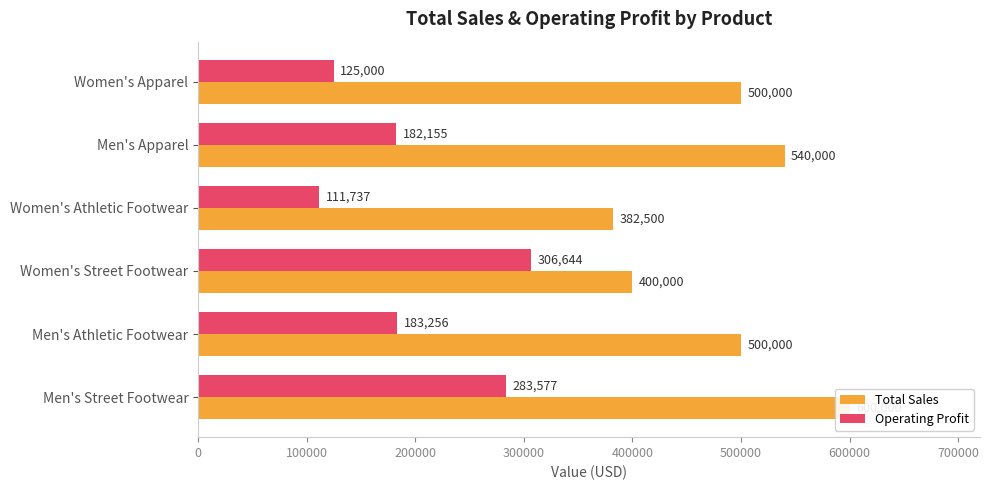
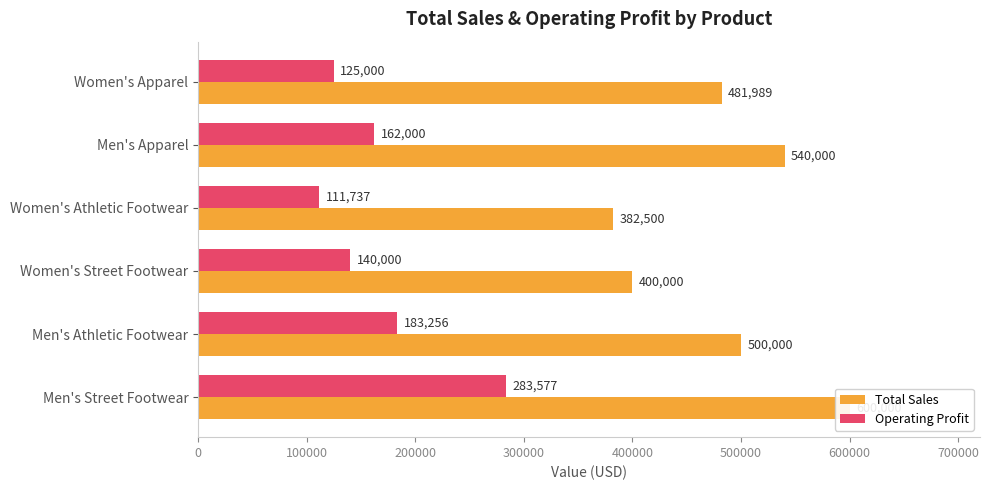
  {
    "Total Sales": {
-     "Women's Apparel": "500,000",
+     "Women's Apparel": "481,989",
      "Men's Apparel": "540,000",
      "Women's Athletic Footwear": "382,500",
      "Women's Street Footwear": "400,000",
      "Men's Athletic Footwear": "500,000"
    },
    "Operating Profit": {
      "Women's Apparel": "125,000",
-     "Men's Apparel": "182,155",
+     "Men's Apparel": "162,000",
      "Women's Athletic Footwear": "111,737",
-     "Women's Street Footwear": "306,644",
+     "Women's Street Footwear": "140,000",
      "Men's Athletic Footwear": "183,256",
      "Men's Street Footwear": "283,577"
    }
  }
